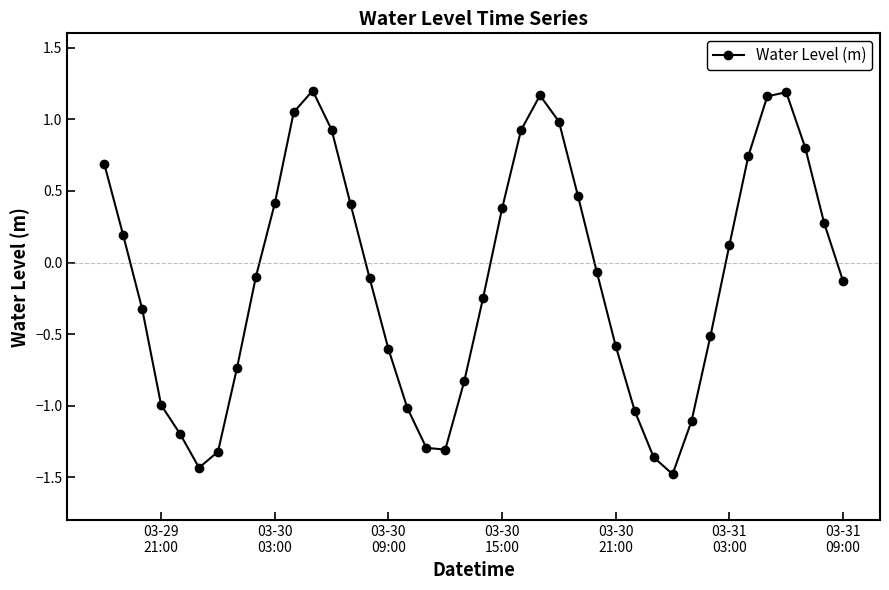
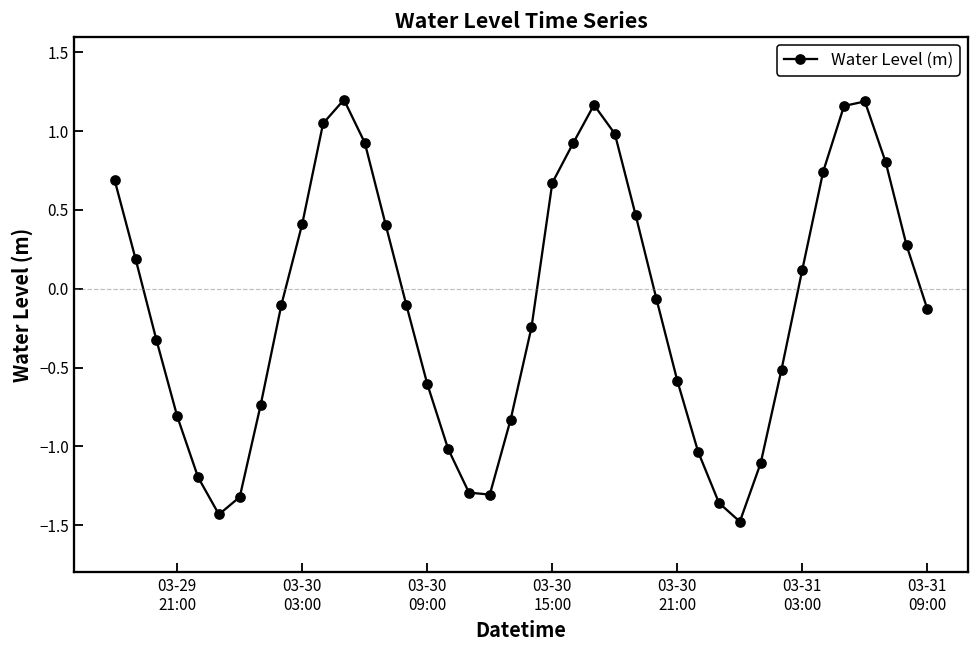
  {
-   "03-29 21:00": -0.99,
+   "03-29 21:00": -0.81,
    "03-30 03:00": 0.41,
    "03-30 09:00": -0.60,
-   "03-30 15:00": 0.38,
+   "03-30 15:00": 0.67,
    "03-30 21:00": -0.58,
    "03-31 03:00": 0.12,
    "03-31 09:00": -0.13
  }
